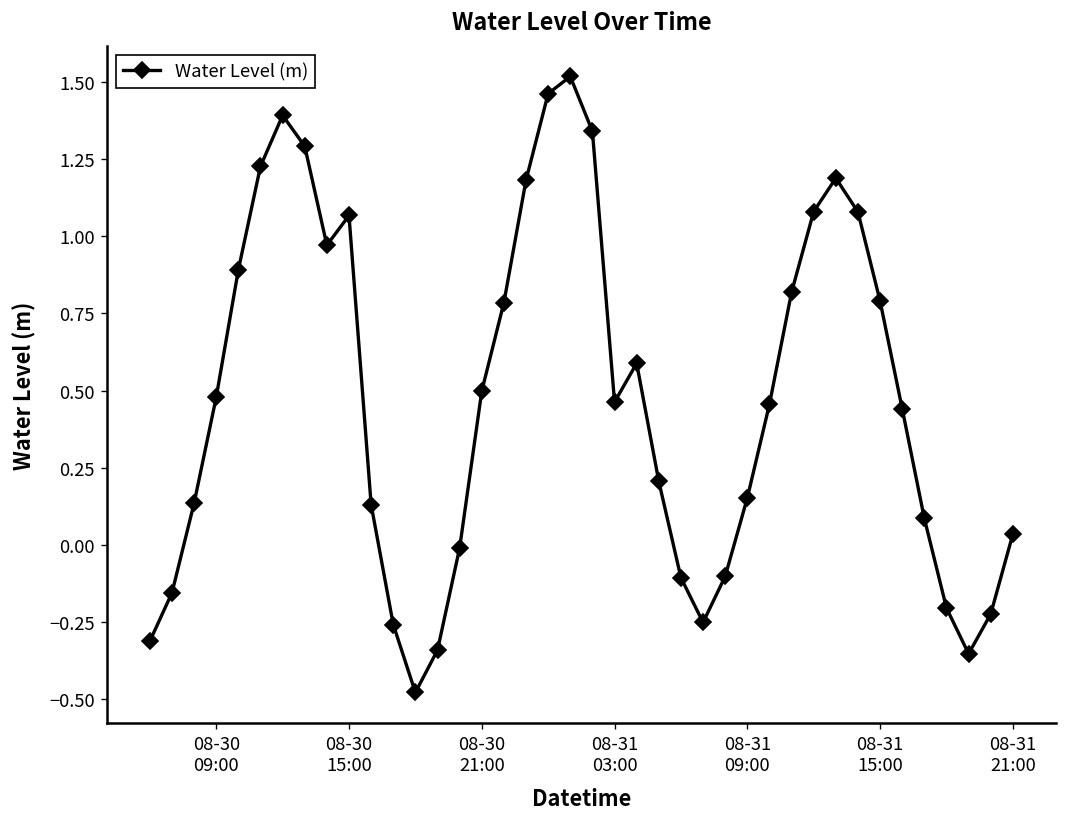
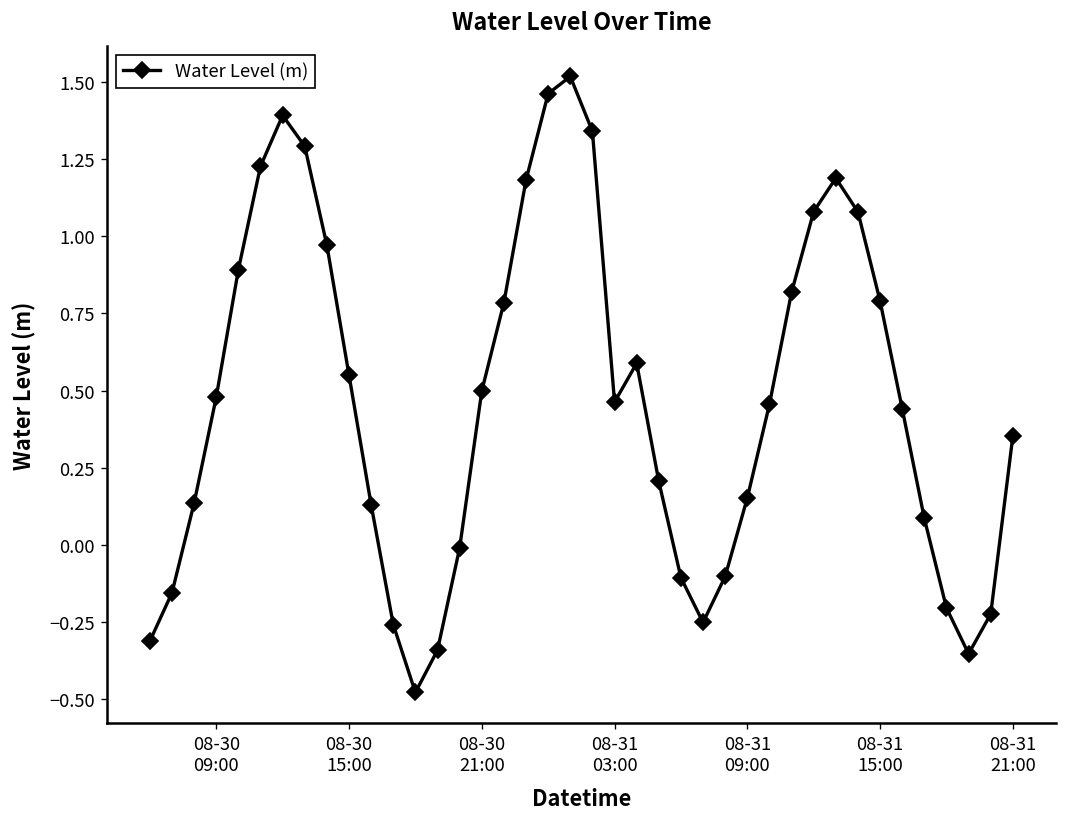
  {
    "08-30 09:00": 0.48,
-   "08-30 15:00": 1.07,
+   "08-30 15:00": 0.55,
    "08-30 21:00": 0.50,
    "08-31 03:00": 0.46,
    "08-31 09:00": 0.15,
    "08-31 15:00": 0.79,
-   "08-31 21:00": 0.03
+   "08-31 21:00": 0.35
  }
